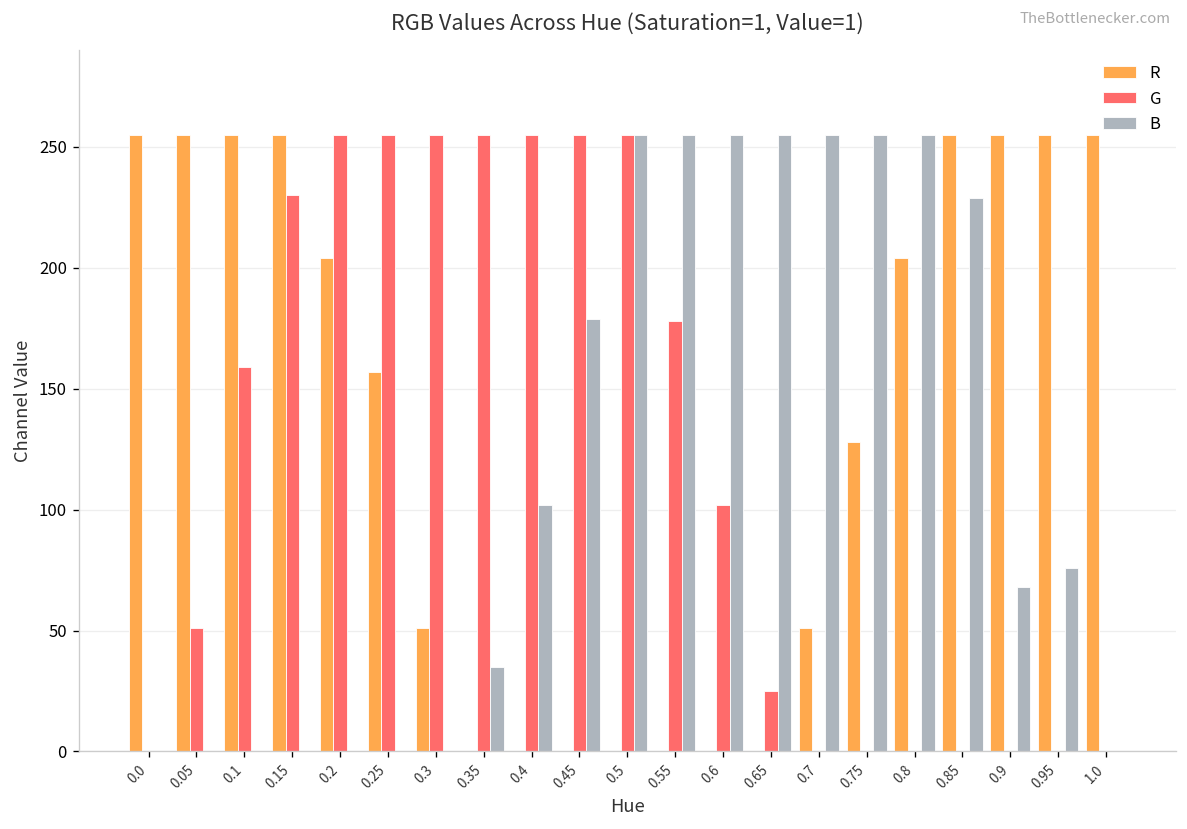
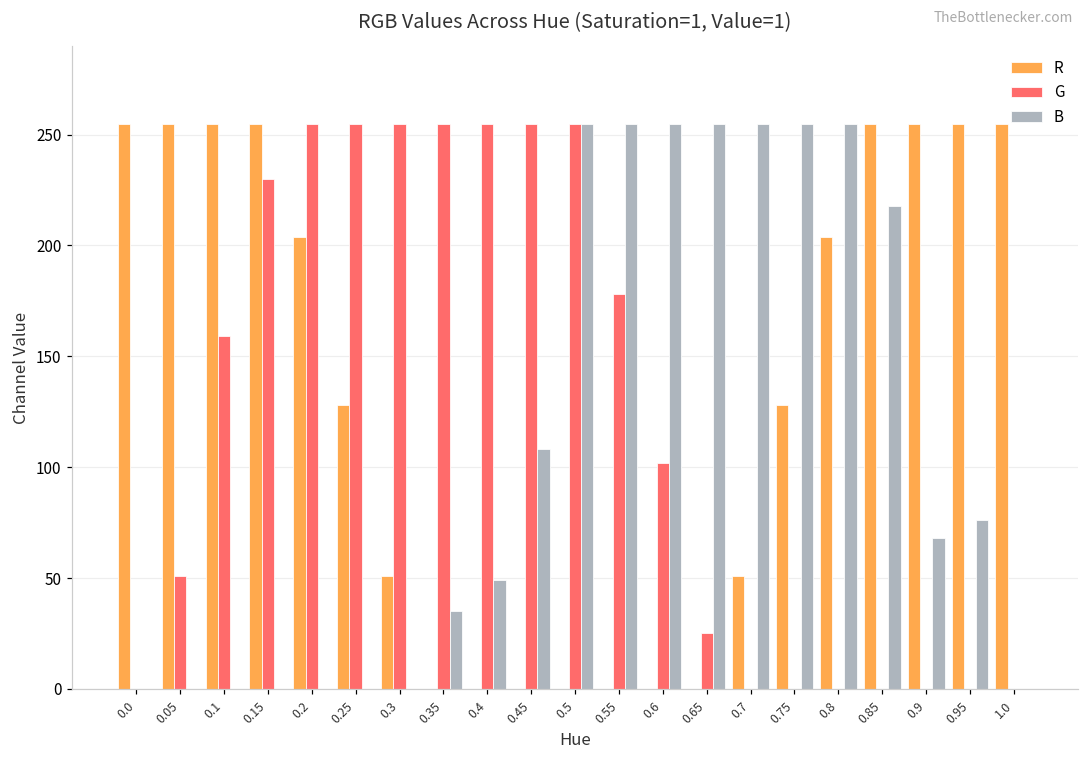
  {
    "R": {
      "0.0": 255,
      "0.05": 255,
      "0.1": 255,
      "0.15": 255,
      "0.2": 204,
-     "0.25": 157,
+     "0.25": 128,
      "0.3": 51,
      "0.35": 0,
      "0.4": 0,
      "0.45": 0,
      "0.5": 0,
      "0.55": 0,
      "0.6": 0,
      "0.65": 0,
      "0.7": 51,
      "0.75": 128,
      "0.8": 204,
      "0.85": 255,
      "0.9": 255,
      "0.95": 255,
      "1.0": 255
    },
    "G": {
      "0.0": 0,
      "0.05": 51,
      "0.1": 159,
      "0.15": 230,
      "0.2": 255,
      "0.25": 255,
      "0.3": 255,
      "0.35": 255,
      "0.4": 255,
      "0.45": 255,
      "0.5": 255,
      "0.55": 178,
      "0.6": 102,
      "0.65": 25,
      "0.7": 0,
      "0.75": 0,
      "0.8": 0,
      "0.85": 0,
      "0.9": 0,
      "0.95": 0,
      "1.0": 0
    },
    "B": {
      "0.0": 0,
      "0.05": 0,
      "0.1": 0,
      "0.15": 0,
      "0.2": 0,
      "0.25": 0,
      "0.3": 0,
      "0.35": 35,
-     "0.4": 102,
-     "0.45": 179,
+     "0.4": 49,
+     "0.45": 108,
      "0.5": 255,
      "0.55": 255,
      "0.6": 255,
      "0.65": 255,
      "0.7": 255,
      "0.75": 255,
      "0.8": 255,
-     "0.85": 229,
+     "0.85": 218,
      "0.9": 68,
      "0.95": 76,
      "1.0": 0
    }
  }
